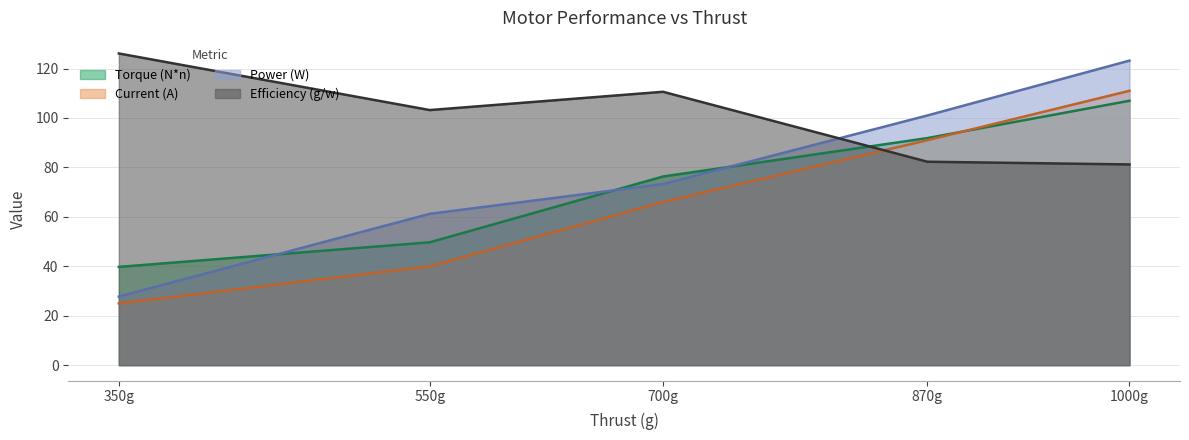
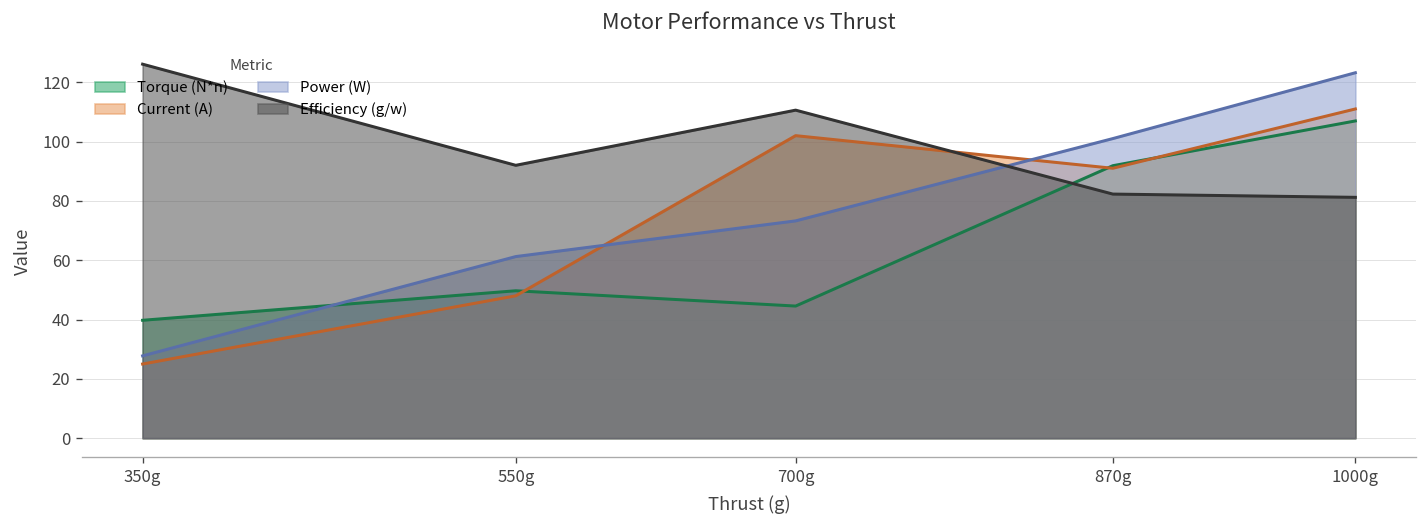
  {
    "Torque (N*n)": {
      "350g": 40,
      "550g": 50,
-     "700g": 76,
+     "700g": 45,
      "1000g": 107
    },
    "Current (A)": {
      "350g": 25,
-     "550g": 40,
-     "700g": 66,
+     "550g": 48,
+     "700g": 102,
      "1000g": 111
    },
    "Power (W)": {
      "350g": 28,
      "550g": 61,
      "700g": 73,
      "870g": 101,
      "1000g": 123
    },
    "Efficiency (g/w)": {
      "350g": 126,
-     "550g": 103,
+     "550g": 92,
      "700g": 111,
      "870g": 82,
      "1000g": 81
    }
  }
